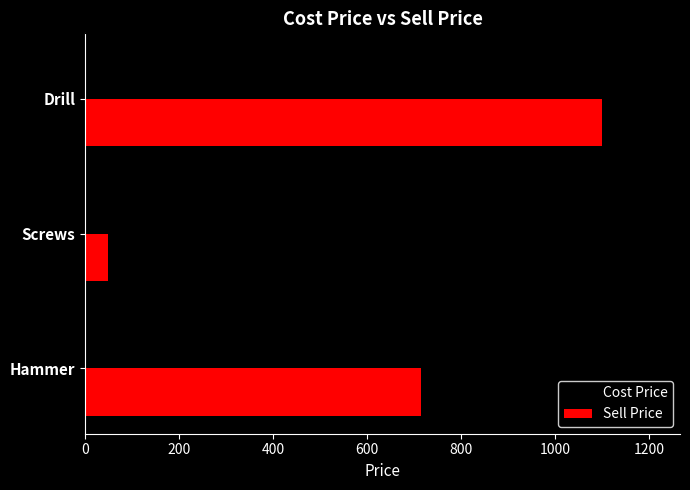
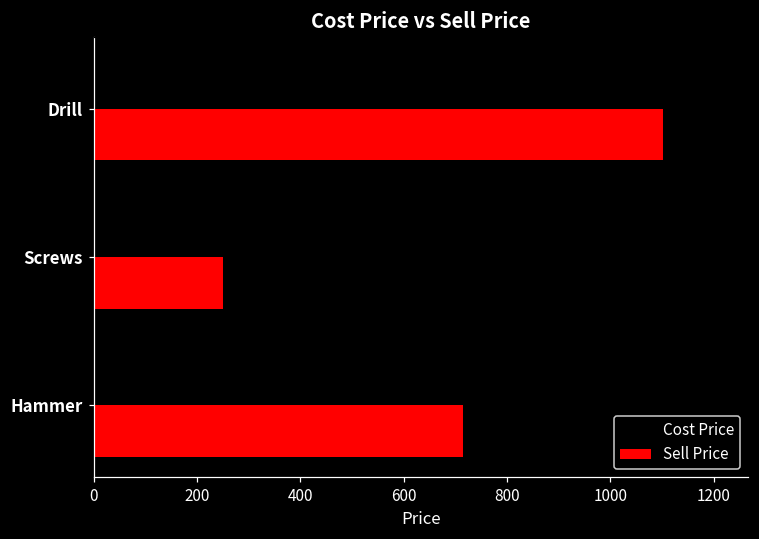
  {
    "Cost Price": {
      "Drill": 1000,
      "Screws": 370,
      "Hammer": 500
    },
    "Sell Price": {
      "Drill": 1100,
-     "Screws": 50,
+     "Screws": 250,
      "Hammer": 720
    }
  }
